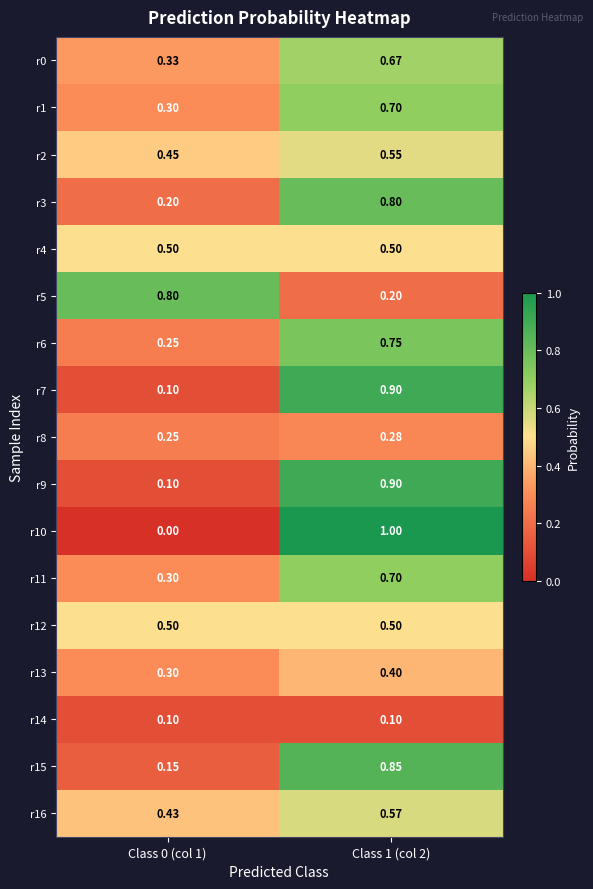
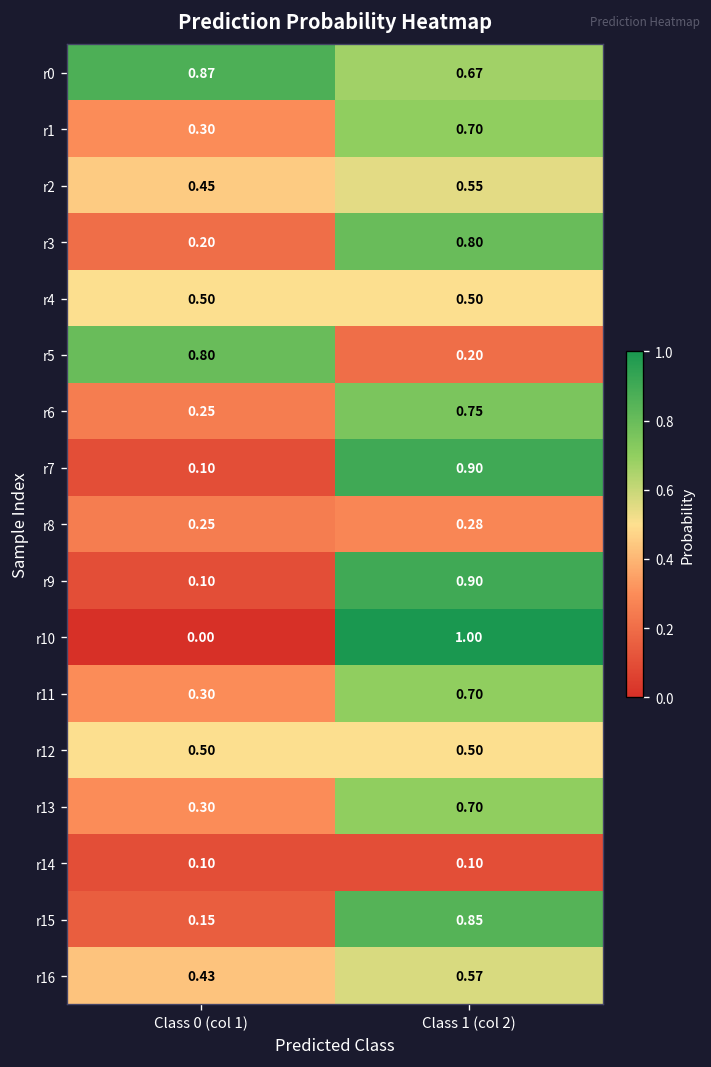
  {
    "r0": {
-     "Class 0 (col 1)": 0.33,
+     "Class 0 (col 1)": 0.87,
      "Class 1 (col 2)": 0.67
    },
    "r1": {
      "Class 0 (col 1)": 0.30,
      "Class 1 (col 2)": 0.70
    },
    "r2": {
      "Class 0 (col 1)": 0.45,
      "Class 1 (col 2)": 0.55
    },
    "r3": {
      "Class 0 (col 1)": 0.20,
      "Class 1 (col 2)": 0.80
    },
    "r4": {
      "Class 0 (col 1)": 0.50,
      "Class 1 (col 2)": 0.50
    },
    "r5": {
      "Class 0 (col 1)": 0.80,
      "Class 1 (col 2)": 0.20
    },
    "r6": {
      "Class 0 (col 1)": 0.25,
      "Class 1 (col 2)": 0.75
    },
    "r7": {
      "Class 0 (col 1)": 0.10,
      "Class 1 (col 2)": 0.90
    },
    "r8": {
      "Class 0 (col 1)": 0.25,
      "Class 1 (col 2)": 0.28
    },
    "r9": {
      "Class 0 (col 1)": 0.10,
      "Class 1 (col 2)": 0.90
    },
    "r10": {
      "Class 0 (col 1)": 0.00,
      "Class 1 (col 2)": 1.00
    },
    "r11": {
      "Class 0 (col 1)": 0.30,
      "Class 1 (col 2)": 0.70
    },
    "r12": {
      "Class 0 (col 1)": 0.50,
      "Class 1 (col 2)": 0.50
    },
    "r13": {
      "Class 0 (col 1)": 0.30,
-     "Class 1 (col 2)": 0.40
+     "Class 1 (col 2)": 0.70
    },
    "r14": {
      "Class 0 (col 1)": 0.10,
      "Class 1 (col 2)": 0.10
    },
    "r15": {
      "Class 0 (col 1)": 0.15,
      "Class 1 (col 2)": 0.85
    },
    "r16": {
      "Class 0 (col 1)": 0.43,
      "Class 1 (col 2)": 0.57
    }
  }
